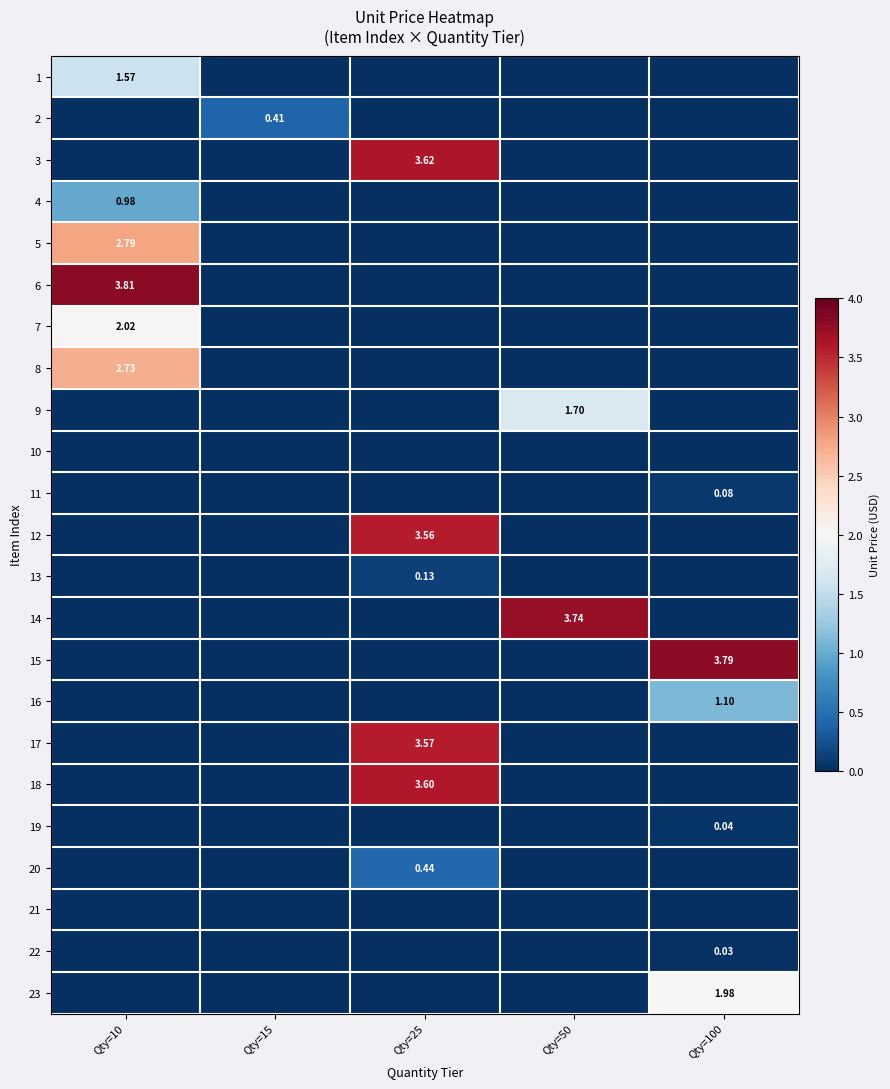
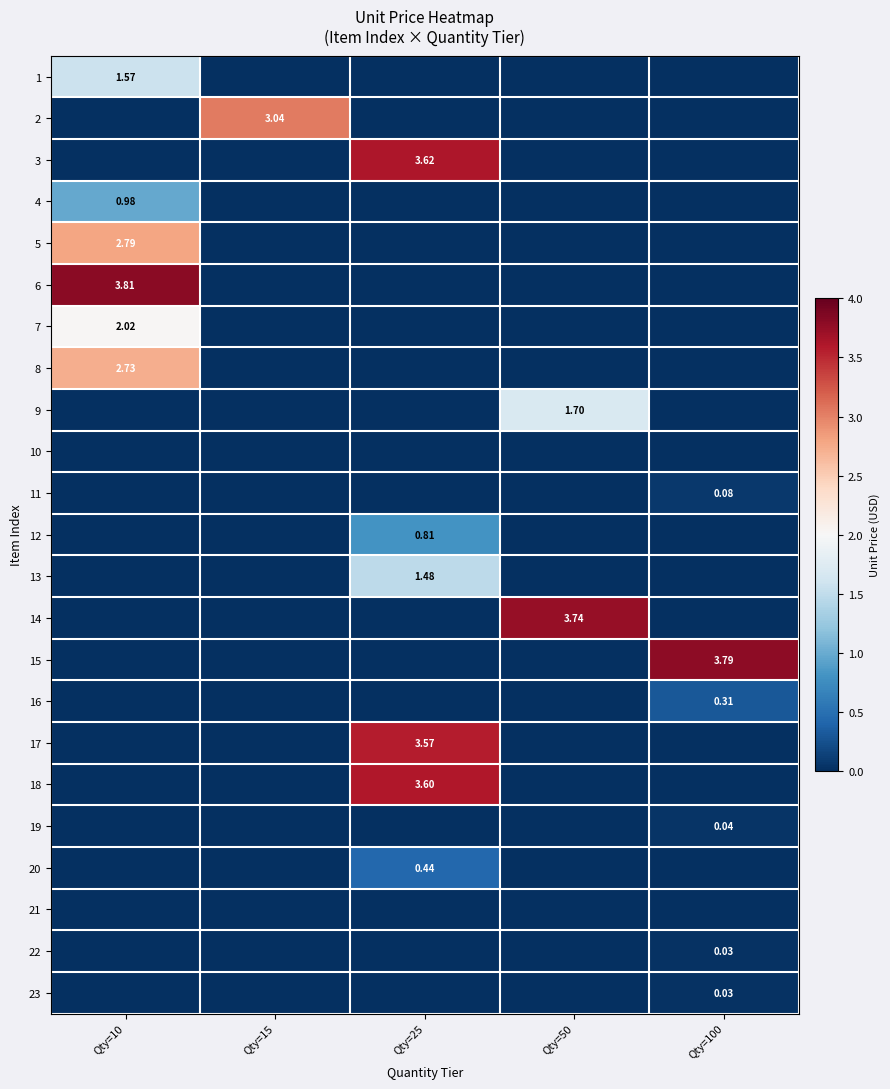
  {
    "1": {
      "Qty=10": 1.57
    },
    "2": {
-     "Qty=15": 0.41
+     "Qty=15": 3.04
    },
    "3": {
      "Qty=25": 3.62
    },
    "4": {
      "Qty=10": 0.98
    },
    "5": {
      "Qty=10": 2.79
    },
    "6": {
      "Qty=10": 3.81
    },
    "7": {
      "Qty=10": 2.02
    },
    "8": {
      "Qty=10": 2.73
    },
    "9": {
      "Qty=50": 1.70
    },
    "11": {
      "Qty=100": 0.08
    },
    "12": {
-     "Qty=25": 3.56
+     "Qty=25": 0.81
    },
    "13": {
-     "Qty=25": 0.13
+     "Qty=25": 1.48
    },
    "14": {
      "Qty=50": 3.74
    },
    "15": {
      "Qty=100": 3.79
    },
    "16": {
-     "Qty=100": 1.10
+     "Qty=100": 0.31
    },
    "17": {
      "Qty=25": 3.57
    },
    "18": {
      "Qty=25": 3.60
    },
    "19": {
      "Qty=100": 0.04
    },
    "20": {
      "Qty=25": 0.44
    },
    "22": {
      "Qty=100": 0.03
    },
    "23": {
-     "Qty=100": 1.98
+     "Qty=100": 0.03
    }
  }
